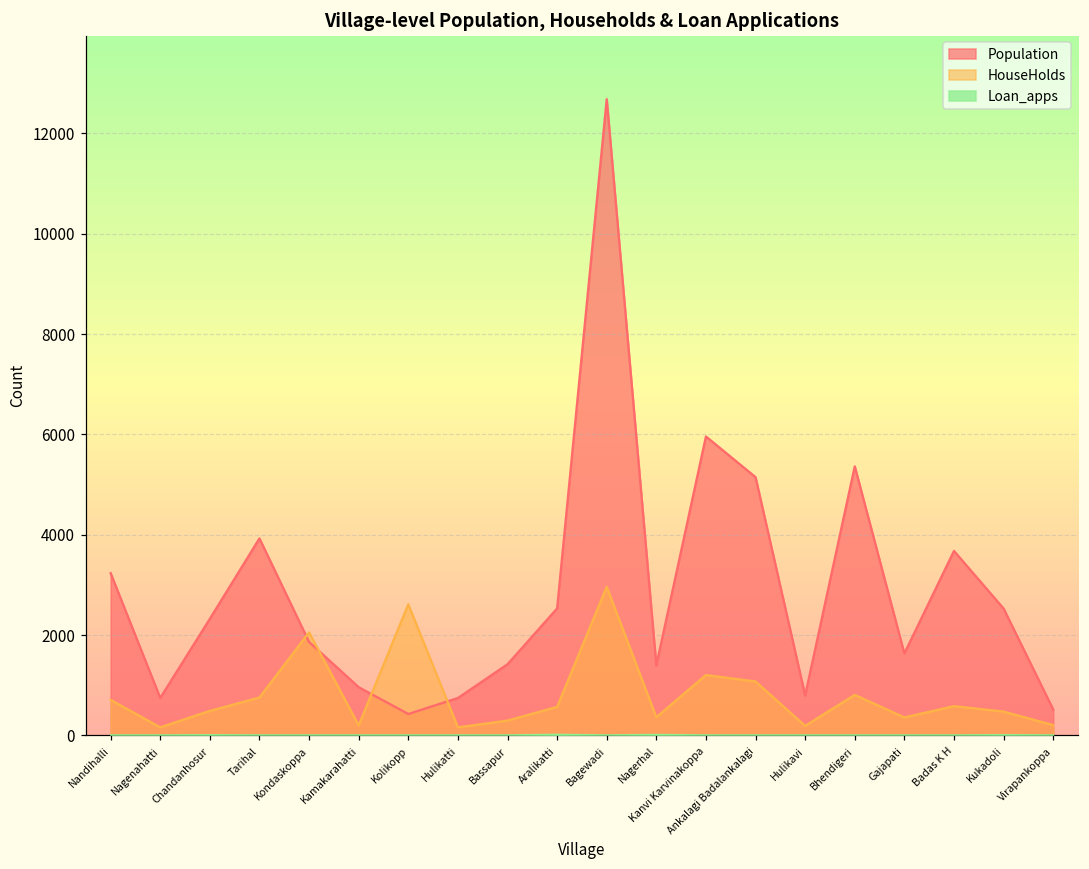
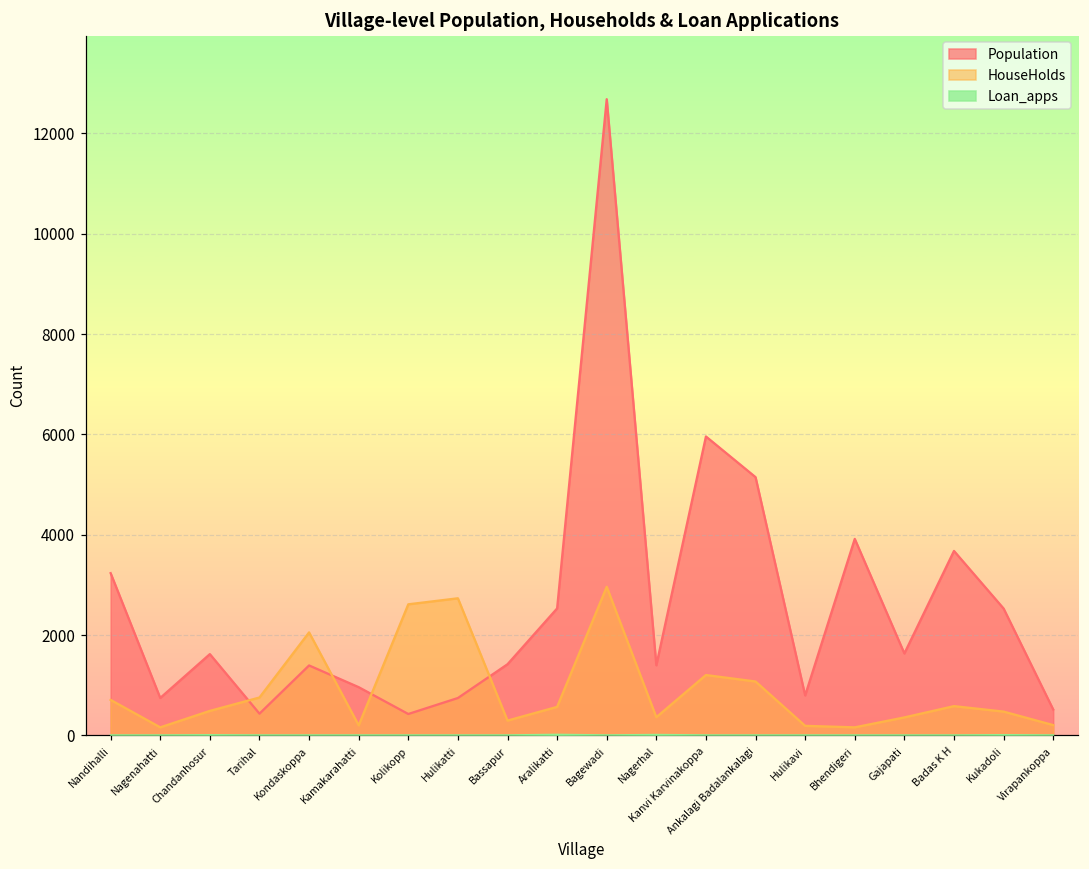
  {
    "Population": {
      "Nandihalli": 3200,
      "Nagenahatti": 700,
-     "Chandanhosur": 2300,
-     "Tarihal": 3900,
-     "Kondaskoppa": 1900,
+     "Chandanhosur": 1600,
+     "Tarihal": 400,
+     "Kondaskoppa": 1400,
      "Kamakarahatti": 1000,
      "Kolikopp": 400,
      "Hulikatti": 700,
      "Bassapur": 1400,
      "Aralikatti": 2500,
      "Bagewadi": 12700,
      "Nagerhal": 1400,
      "Kanvi Karvinakoppa": 6000,
      "Ankalagi Badalankalagi": 5100,
      "Hulikavi": 800,
-     "Bhendigeri": 5400,
+     "Bhendigeri": 3900,
      "Gajapati": 1600,
      "Badas K H": 3700,
      "Kukadoli": 2500,
      "Virapankoppa": 500
    },
    "HouseHolds": {
      "Nandihalli": 700,
      "Nagenahatti": 200,
      "Chandanhosur": 500,
      "Tarihal": 800,
      "Kondaskoppa": 2100,
      "Kamakarahatti": 200,
      "Kolikopp": 2600,
-     "Hulikatti": 200,
+     "Hulikatti": 2700,
      "Bassapur": 300,
      "Aralikatti": 600,
      "Bagewadi": 3000,
      "Nagerhal": 400,
      "Kanvi Karvinakoppa": 1200,
      "Ankalagi Badalankalagi": 1100,
      "Hulikavi": 200,
-     "Bhendigeri": 800,
+     "Bhendigeri": 200,
      "Gajapati": 400,
      "Badas K H": 600,
      "Kukadoli": 500,
      "Virapankoppa": 200
    },
    "Loan_apps": {
      "Nandihalli": 0,
      "Nagenahatti": 0,
      "Chandanhosur": 0,
      "Tarihal": 0,
      "Kondaskoppa": 0,
      "Kamakarahatti": 0,
      "Kolikopp": 0,
      "Hulikatti": 0,
      "Bassapur": 0,
      "Aralikatti": 0,
      "Bagewadi": 0,
      "Nagerhal": 0,
      "Kanvi Karvinakoppa": 0,
      "Ankalagi Badalankalagi": 0,
      "Hulikavi": 0,
      "Bhendigeri": 0,
      "Gajapati": 0,
      "Badas K H": 0,
      "Kukadoli": 0,
      "Virapankoppa": 0
    }
  }
